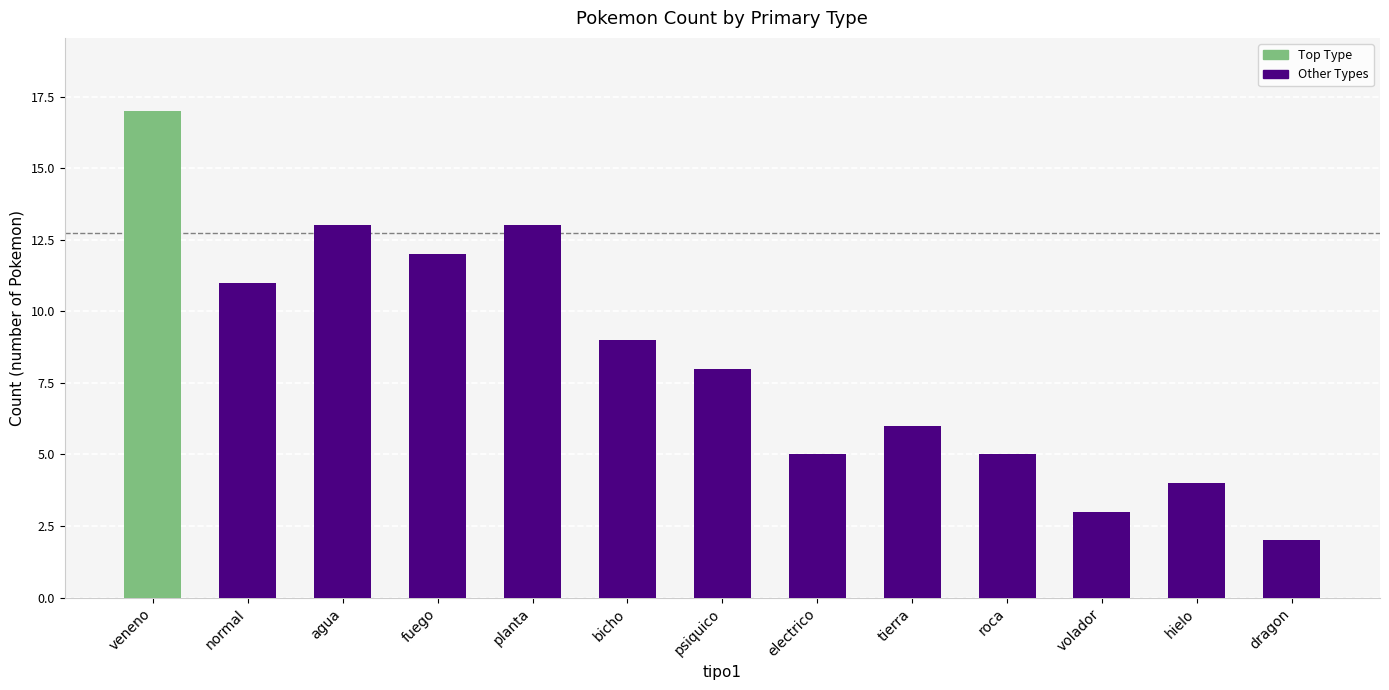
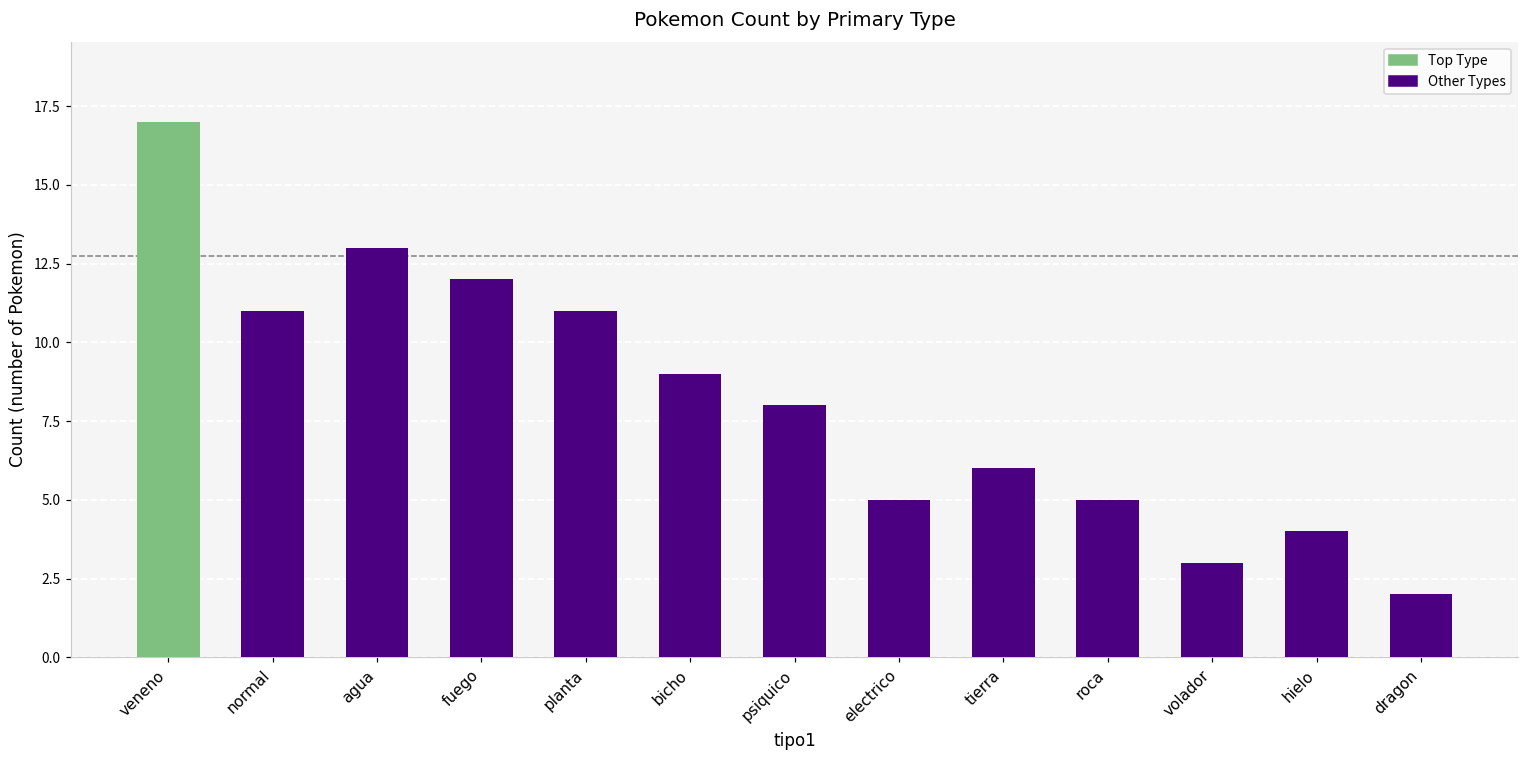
  {
    "veneno": 17,
    "normal": 11,
    "agua": 13,
    "fuego": 12,
-   "planta": 13,
+   "planta": 11,
    "bicho": 9,
    "psiquico": 8,
    "electrico": 5,
    "tierra": 6,
    "roca": 5,
    "volador": 3,
    "hielo": 4,
    "dragon": 2
  }
